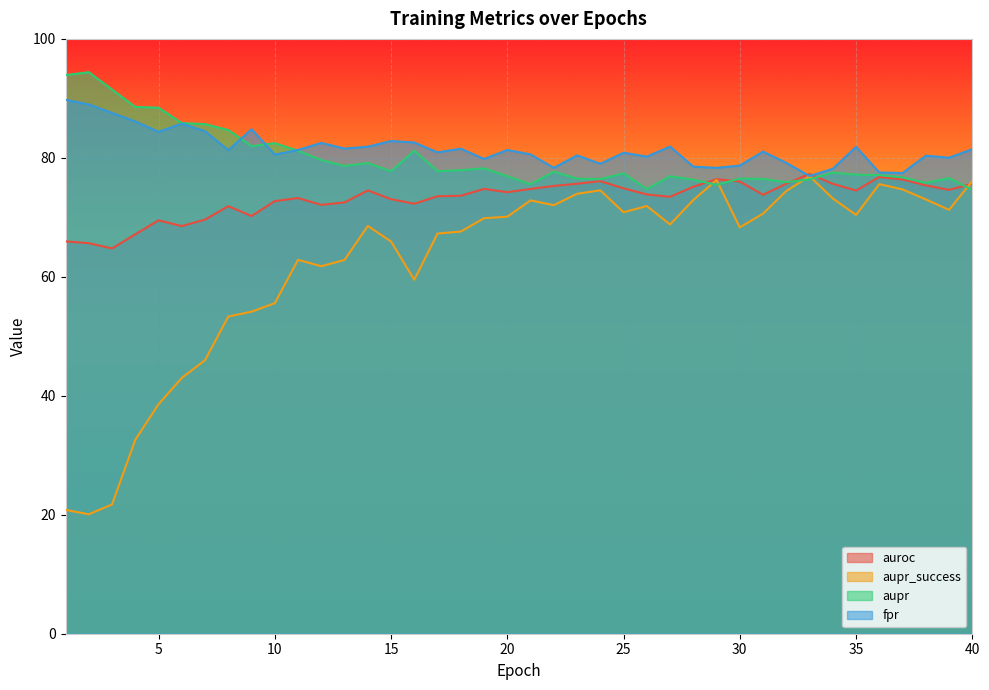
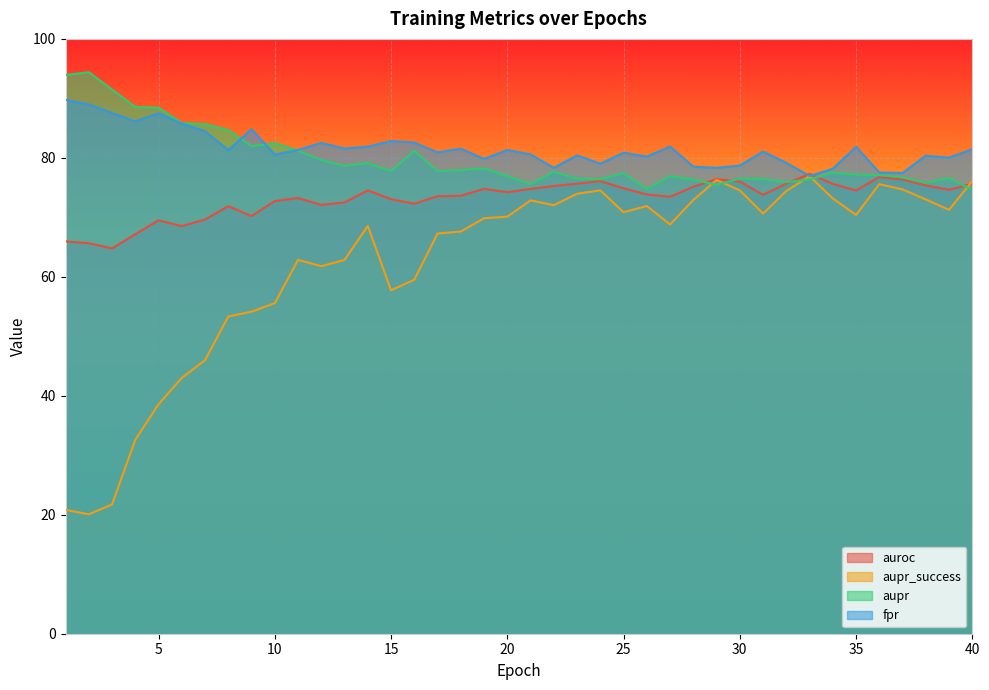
  {
    "auroc": {
      "5": 70,
      "10": 73,
      "15": 73,
      "20": 74,
      "25": 75,
      "30": 76,
      "35": 75,
      "40": 76
    },
    "aupr_success": {
      "5": 39,
      "10": 56,
-     "15": 66,
+     "15": 58,
      "20": 70,
      "25": 71,
-     "30": 68,
+     "30": 75,
      "35": 70,
      "40": 76
    },
    "aupr": {
      "5": 88,
      "10": 82,
      "15": 78,
      "20": 77,
      "25": 77,
      "30": 77,
      "35": 77,
      "40": 75
    },
    "fpr": {
-     "5": 84,
+     "5": 88,
      "10": 81,
      "15": 83,
      "20": 81,
      "25": 81,
      "30": 79,
      "35": 82,
      "40": 81
    }
  }
